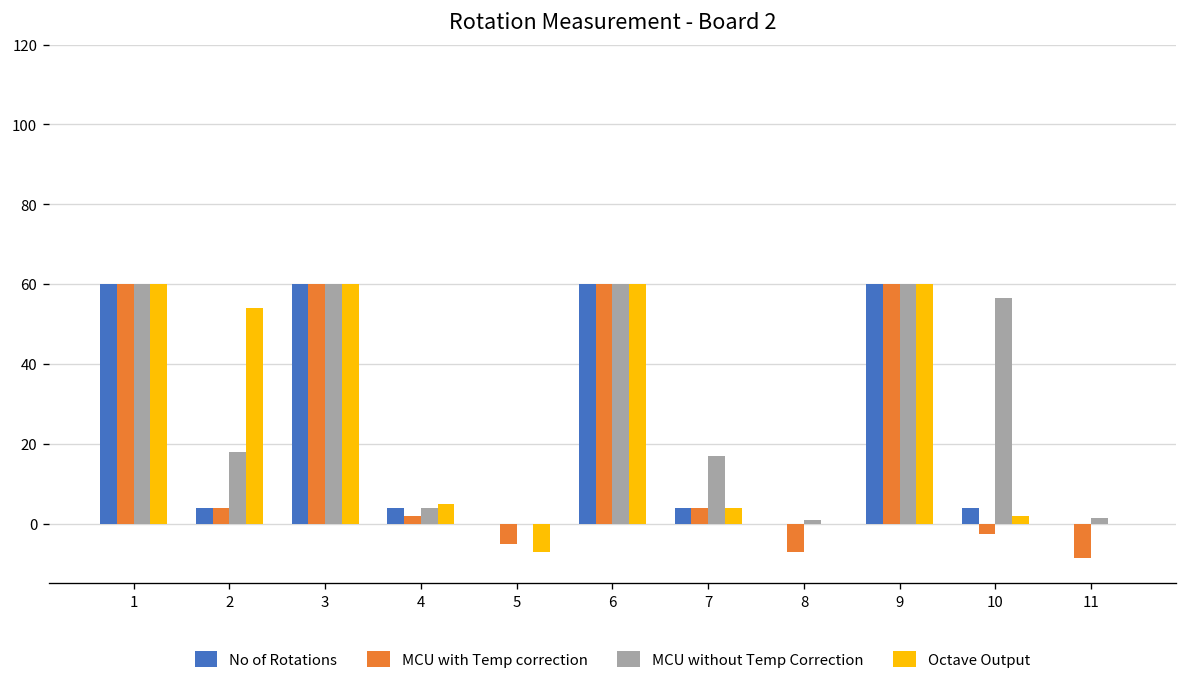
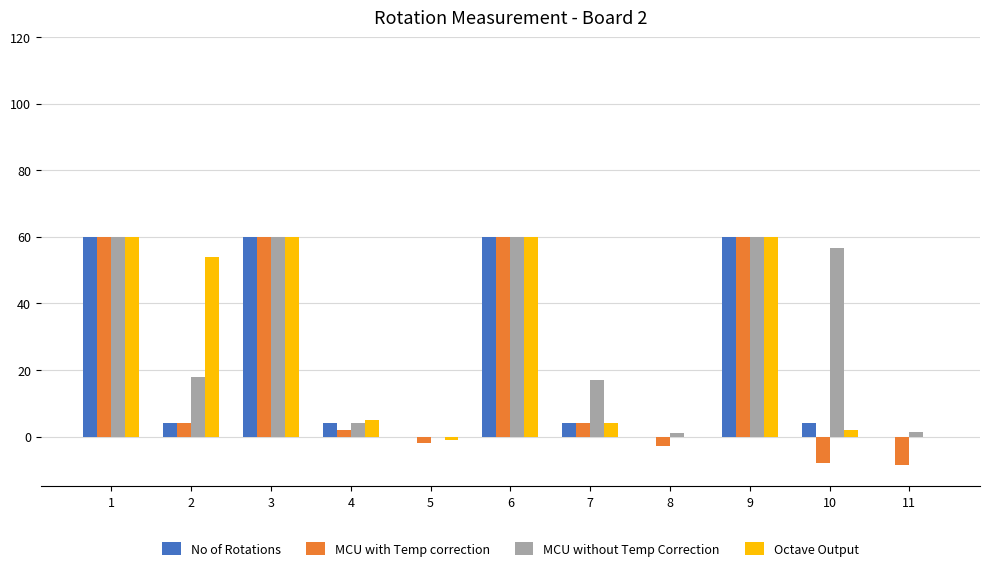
  {
    "No of Rotations": {
      "1": 60,
      "2": 4,
      "3": 60,
      "4": 4,
      "5": 0,
      "6": 60,
      "7": 4,
      "8": 0,
      "9": 60,
      "10": 4,
      "11": 0
    },
    "MCU with Temp correction": {
      "1": 60,
      "2": 4,
      "3": 60,
      "4": 2,
-     "5": -5,
+     "5": -2,
      "6": 60,
      "7": 4,
-     "8": -7,
+     "8": -3,
      "9": 60,
-     "10": -3,
+     "10": -8,
      "11": -9
    },
    "MCU without Temp Correction": {
      "1": 60,
      "2": 18,
      "3": 60,
      "4": 4,
      "5": 0,
      "6": 60,
      "7": 17,
      "8": 1,
      "9": 60,
      "10": 57,
      "11": 2
    },
    "Octave Output": {
      "1": 60,
      "2": 54,
      "3": 60,
      "4": 5,
-     "5": -7,
+     "5": -1,
      "6": 60,
      "7": 4,
      "8": 0,
      "9": 60,
      "10": 2,
      "11": 0
    }
  }
